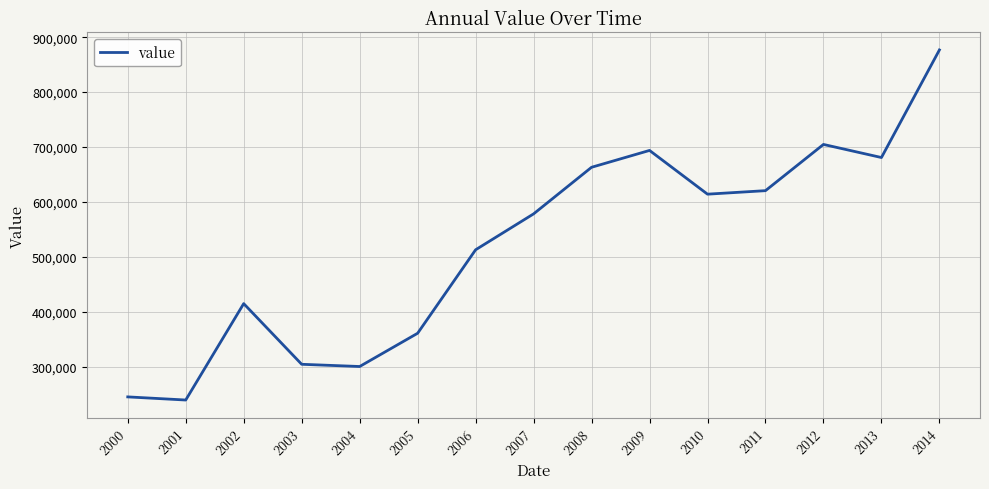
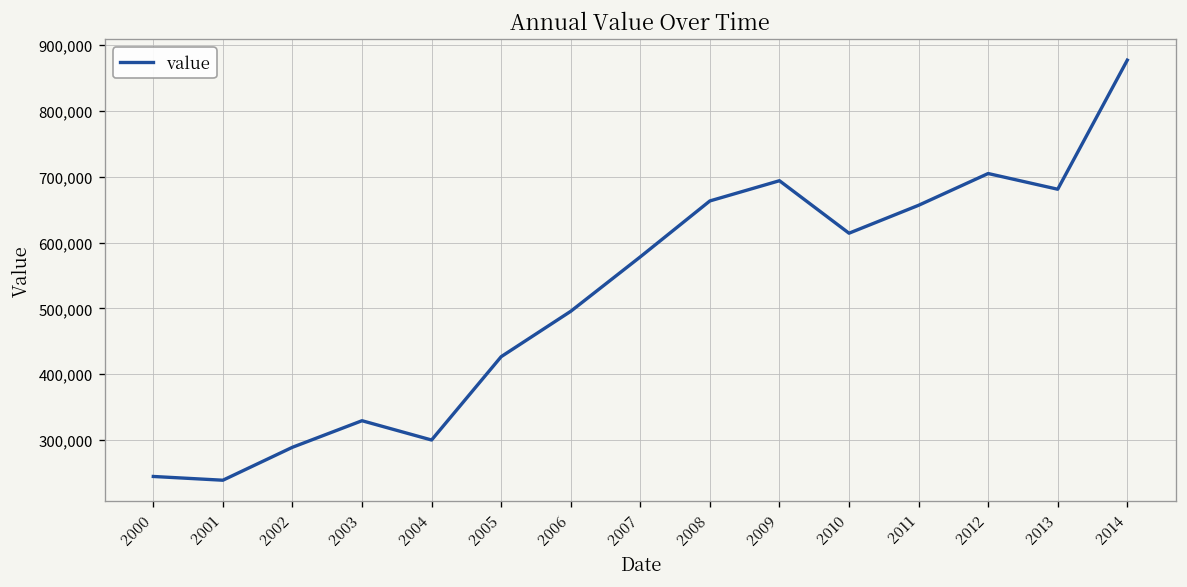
  {
    "2000": "240,000",
    "2001": "240,000",
-   "2002": "410,000",
-   "2003": "300,000",
+   "2002": "290,000",
+   "2003": "330,000",
    "2004": "300,000",
-   "2005": "360,000",
-   "2006": "510,000",
+   "2005": "430,000",
+   "2006": "500,000",
    "2007": "580,000",
    "2008": "660,000",
    "2009": "690,000",
    "2010": "610,000",
-   "2011": "620,000",
+   "2011": "660,000",
    "2012": "700,000",
    "2013": "680,000",
    "2014": "880,000"
  }
